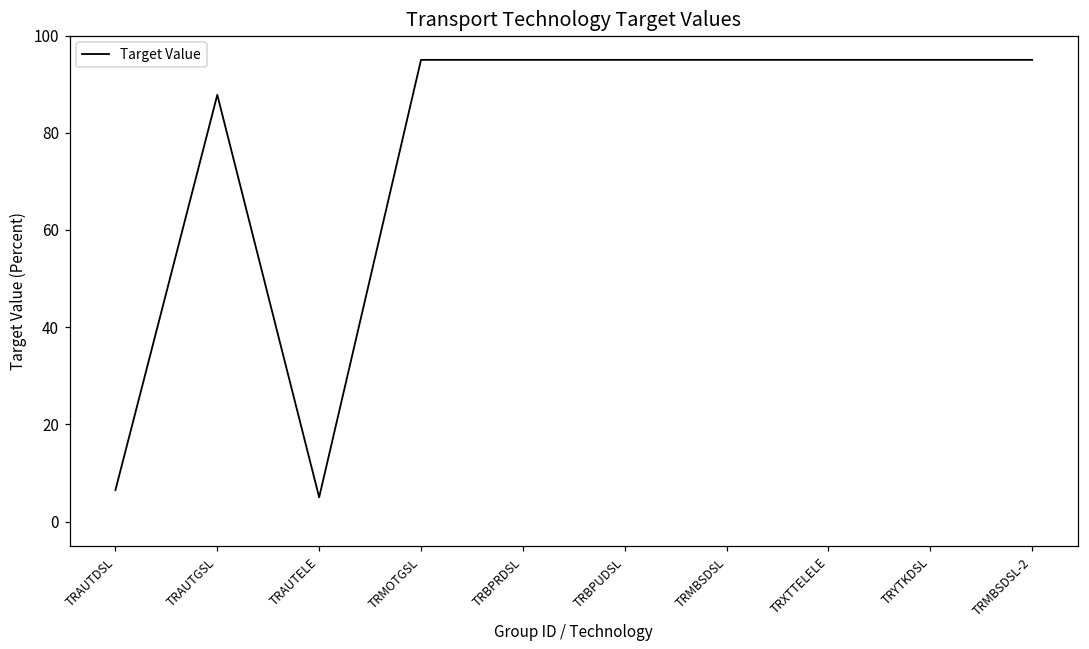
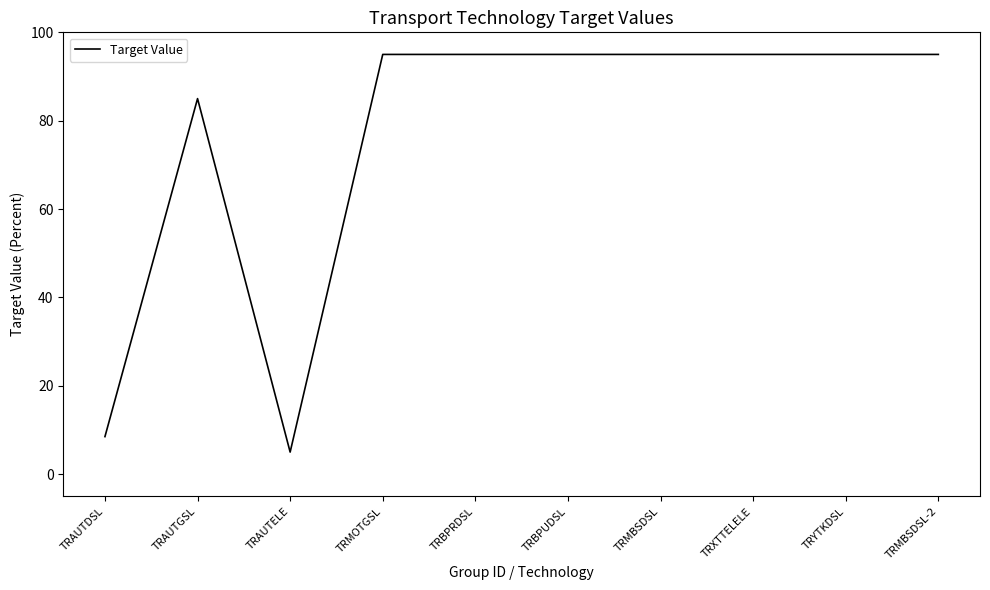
  {
-   "TRAUTDSL": 7,
-   "TRAUTGSL": 88,
+   "TRAUTDSL": 9,
+   "TRAUTGSL": 85,
    "TRAUTELE": 5,
    "TRMOTGSL": 95,
    "TRBPRDSL": 95,
    "TRBPUDSL": 95,
    "TRMBSDSL": 95,
    "TRXTTELELE": 95,
    "TRYTKDSL": 95,
    "TRMBSDSL-2": 95
  }
